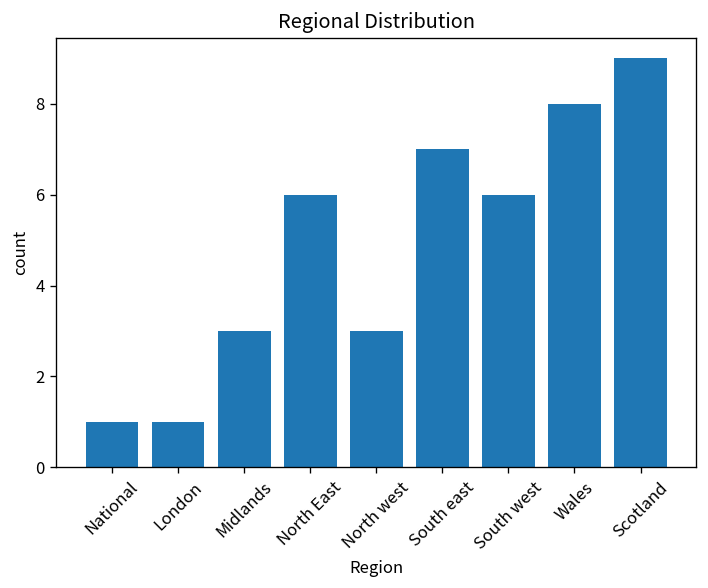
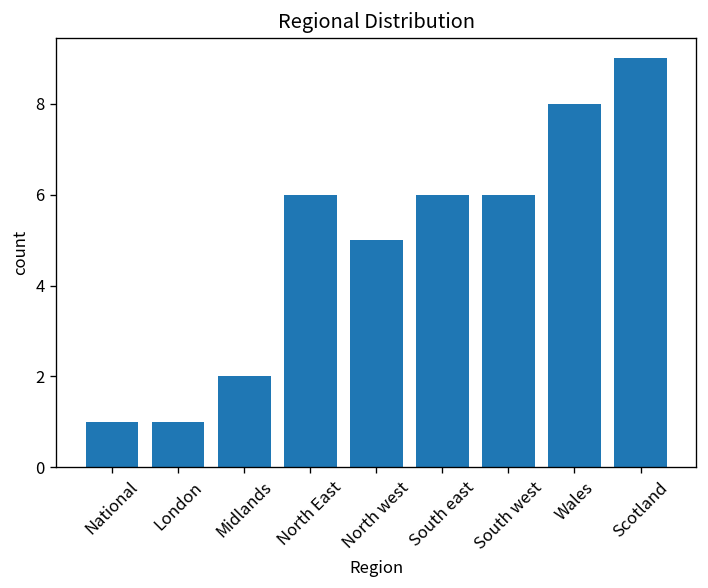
  {
    "National": 1,
    "London": 1,
-   "Midlands": 3,
+   "Midlands": 2,
    "North East": 6,
-   "North west": 3,
-   "South east": 7,
+   "North west": 5,
+   "South east": 6,
    "South west": 6,
    "Wales": 8,
    "Scotland": 9
  }
